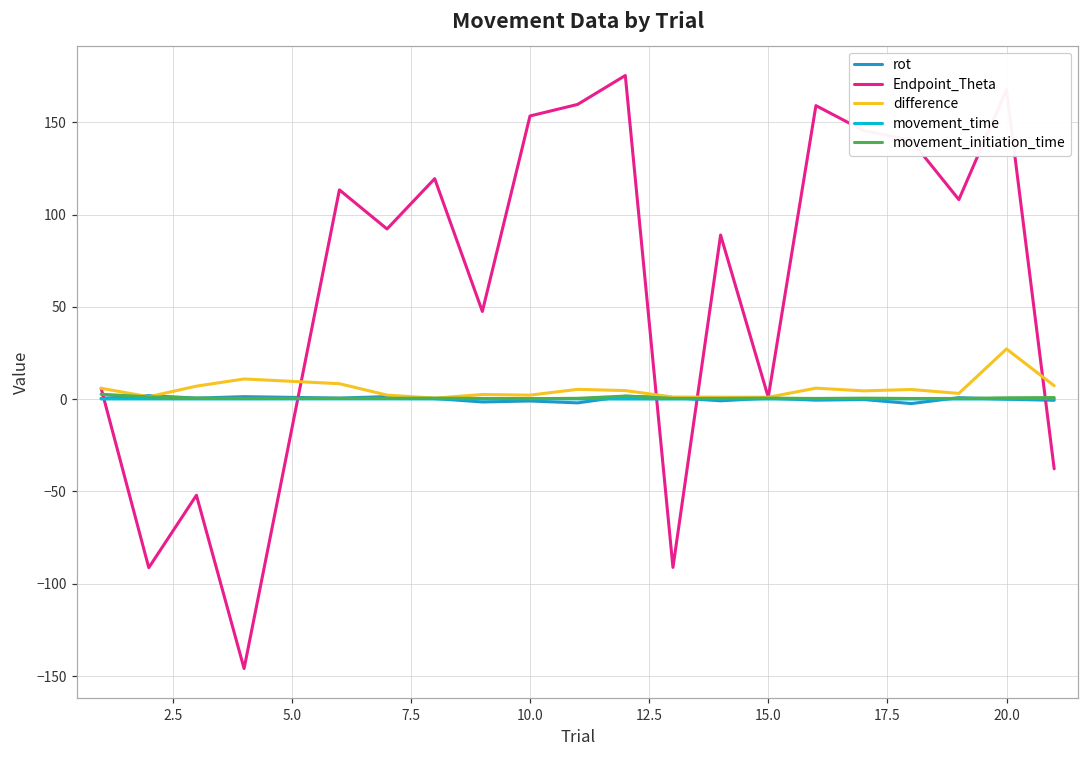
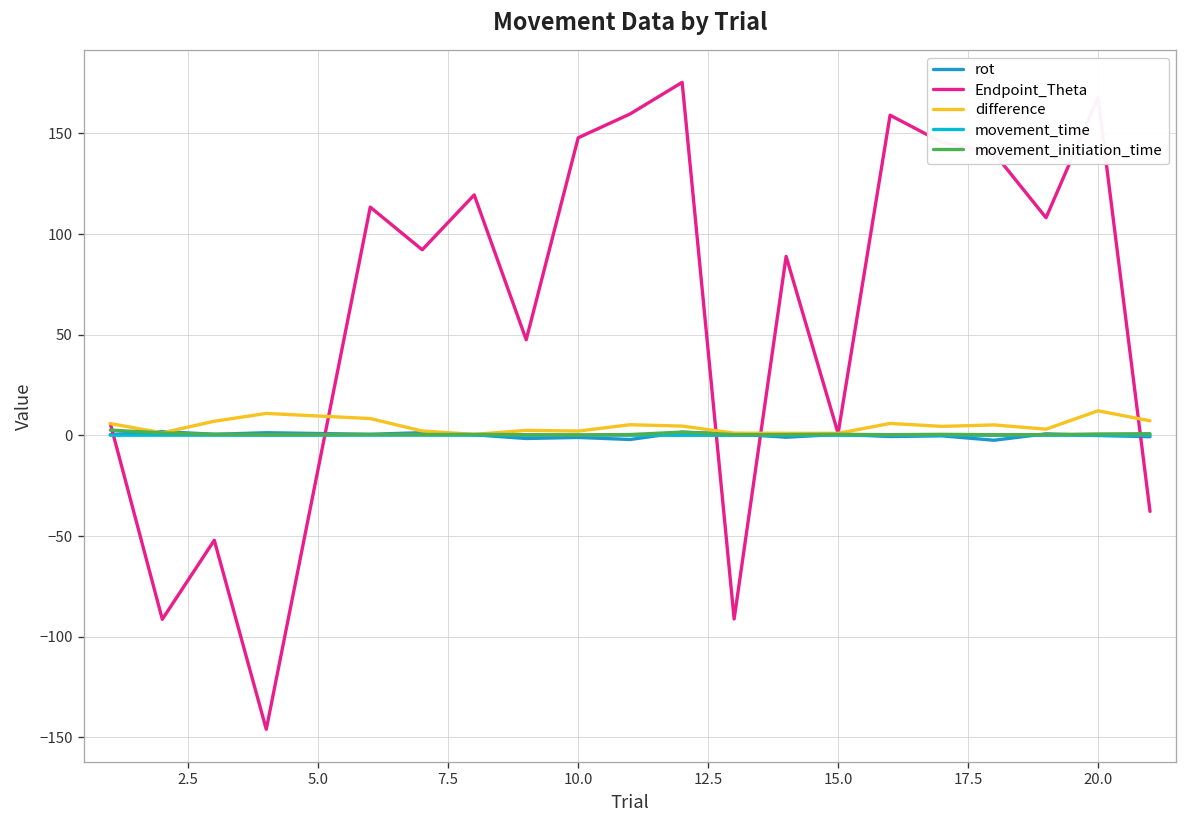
  {
    "Endpoint_Theta": {
-     "10.0": 153
+     "10.0": 148
    },
    "difference": {
      "10.0": 2,
-     "20.0": 27
+     "20.0": 12
    }
  }
